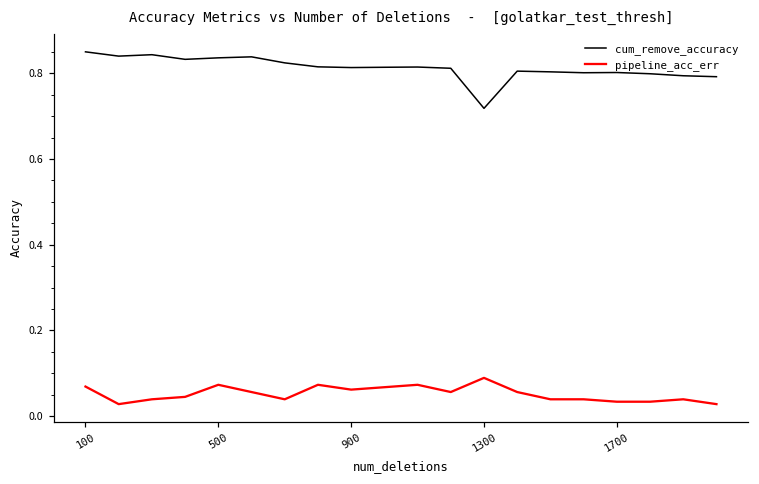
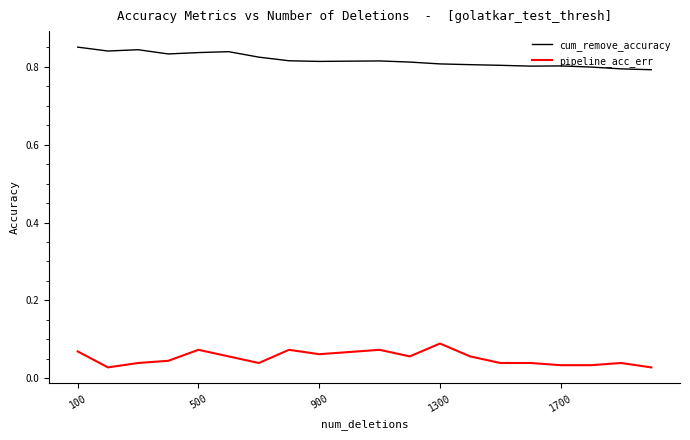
  {
    "cum_remove_accuracy": {
      "100": 0.85,
      "500": 0.84,
      "900": 0.81,
-     "1300": 0.72,
+     "1300": 0.81,
      "1700": 0.80
    },
    "pipeline_acc_err": {
      "100": 0.07,
      "500": 0.07,
      "900": 0.06,
      "1300": 0.09,
      "1700": 0.03
    }
  }
